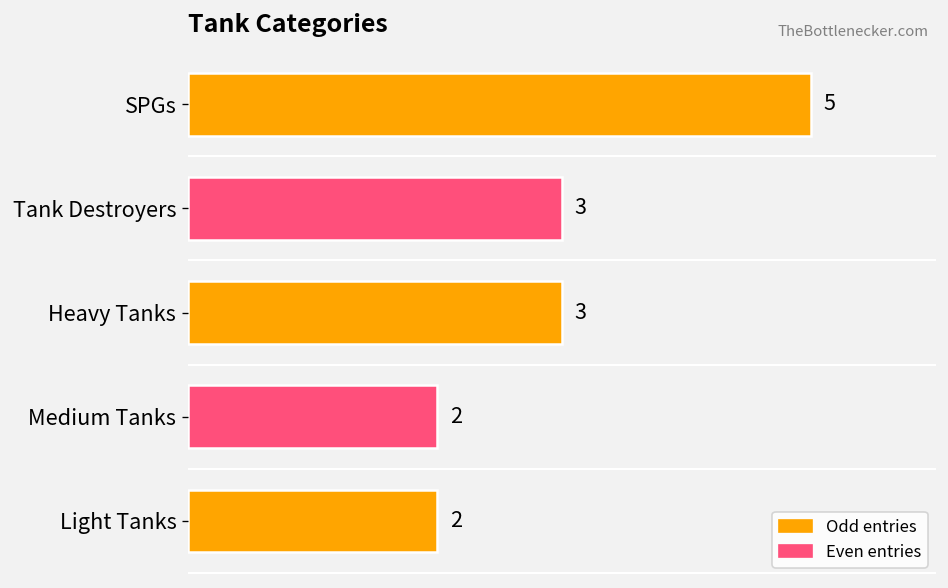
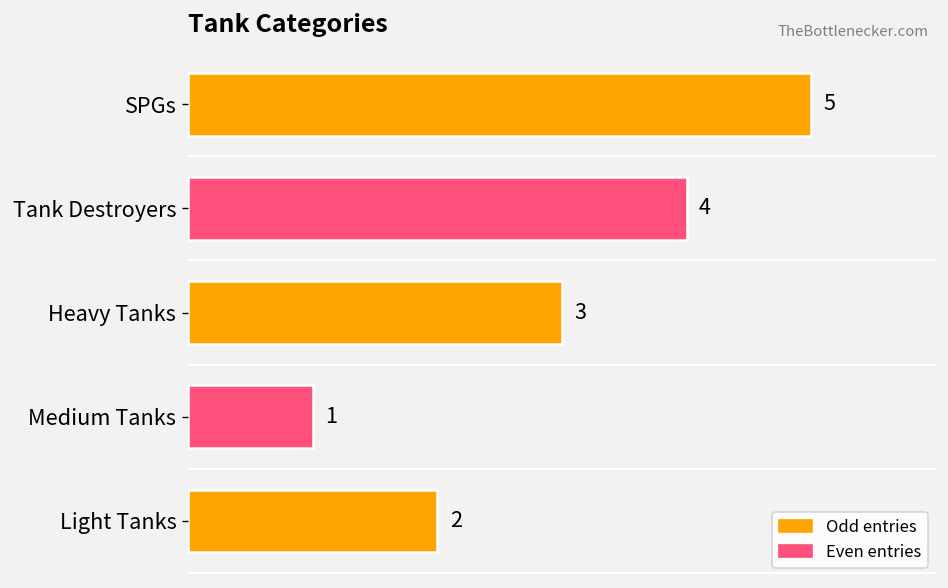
  {
    "SPGs": 5,
-   "Tank Destroyers": 3,
+   "Tank Destroyers": 4,
    "Heavy Tanks": 3,
-   "Medium Tanks": 2,
+   "Medium Tanks": 1,
    "Light Tanks": 2
  }
